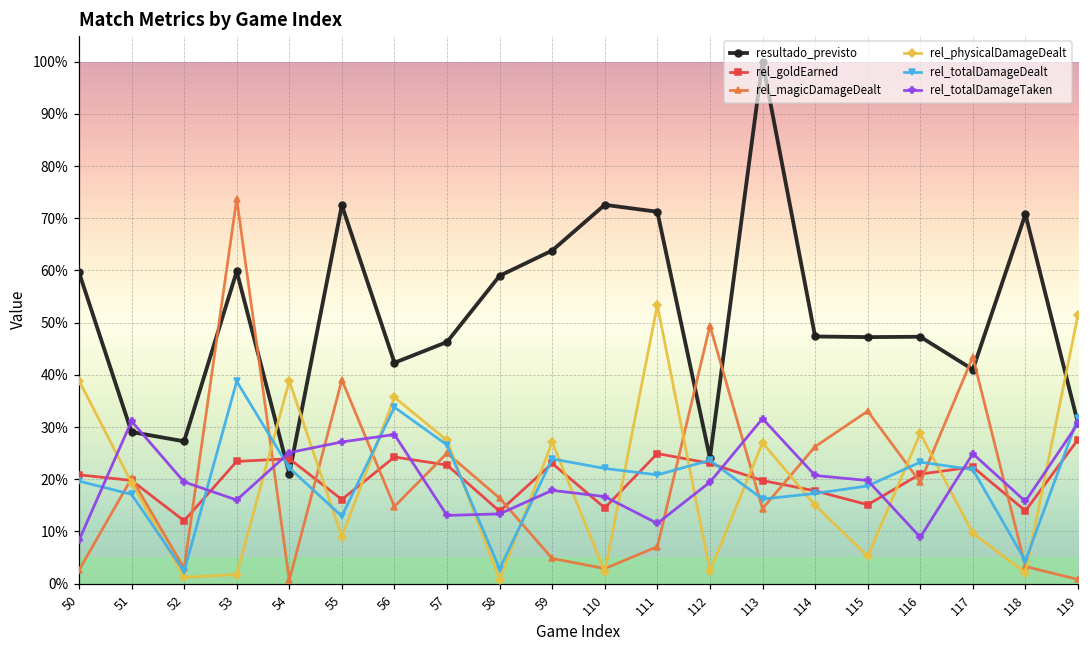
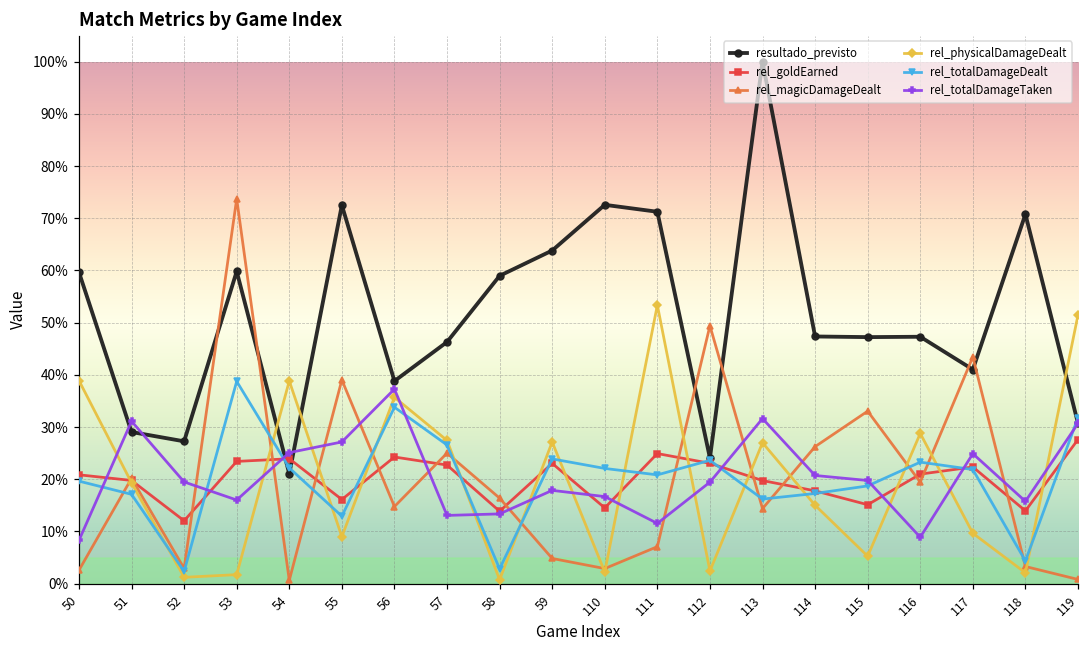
  {
    "resultado_previsto": {
      "50": "60%",
      "51": "29%",
      "52": "27%",
      "53": "60%",
      "54": "21%",
      "55": "73%",
-     "56": "42%",
+     "56": "39%",
      "57": "46%",
      "58": "59%",
      "59": "64%",
      "110": "73%",
      "111": "71%",
      "114": "47%",
      "115": "47%",
      "116": "47%",
      "117": "41%",
      "118": "71%"
    },
    "rel_physicalDamageDealt": {
      "50": "39%",
      "54": "39%",
      "55": "9%",
      "56": "36%",
      "57": "27%",
      "59": "27%",
      "111": "53%",
      "113": "27%",
      "114": "15%",
      "115": "5%",
      "116": "29%",
      "117": "10%",
      "119": "51%"
    },
    "rel_totalDamageDealt": {
      "50": "20%",
      "51": "17%",
      "53": "39%",
      "54": "22%",
      "55": "13%",
      "56": "34%",
      "57": "27%",
      "59": "24%",
      "110": "22%",
      "111": "21%",
      "113": "16%",
      "115": "19%",
      "116": "23%",
      "119": "32%"
    },
    "rel_totalDamageTaken": {
      "50": "8%",
      "51": "31%",
      "52": "19%",
      "53": "16%",
      "54": "25%",
      "55": "27%",
-     "56": "29%",
+     "56": "37%",
      "57": "13%",
      "59": "18%",
      "110": "17%",
      "111": "12%",
      "112": "19%",
      "113": "32%",
      "114": "21%",
      "115": "20%",
      "116": "9%",
      "117": "25%",
      "118": "16%"
    }
  }
